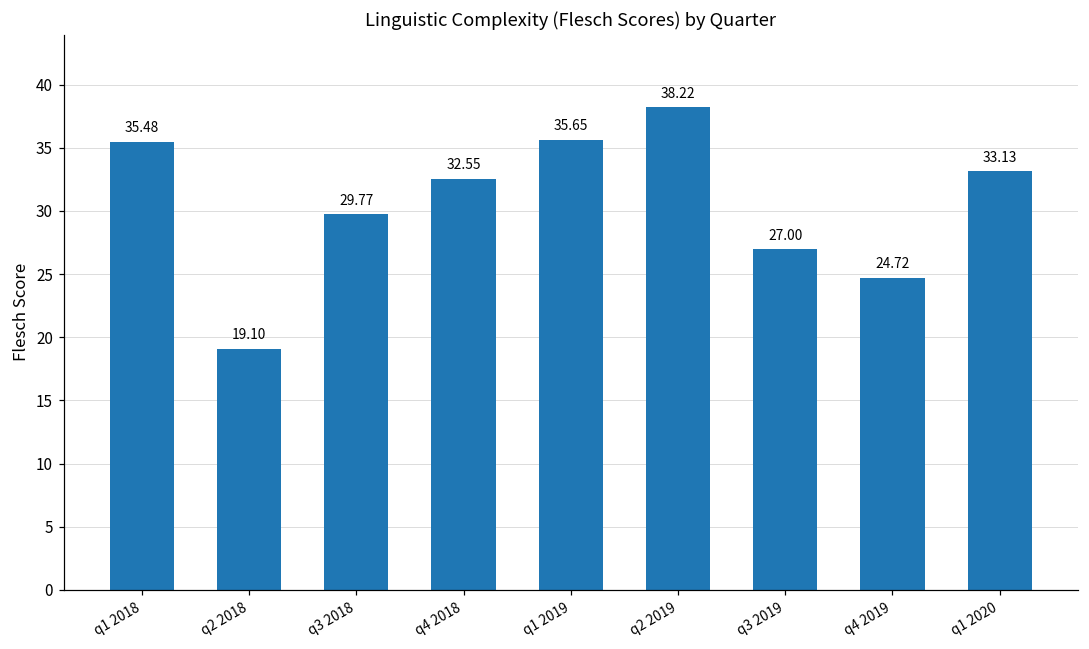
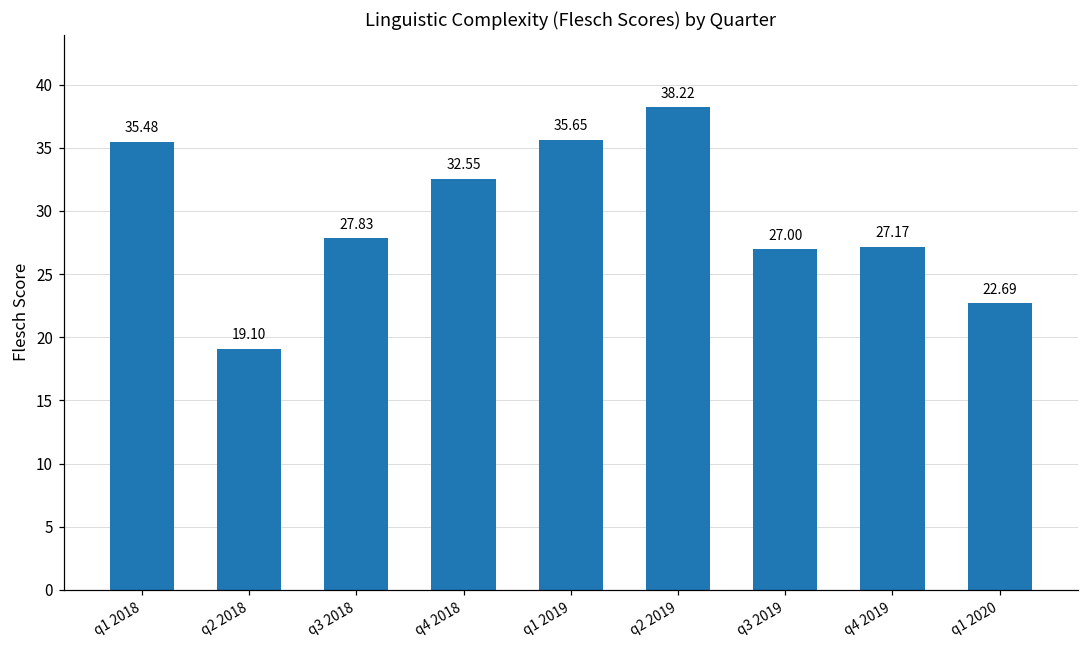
  {
    "q1 2018": 35.48,
    "q2 2018": 19.10,
-   "q3 2018": 29.77,
+   "q3 2018": 27.83,
    "q4 2018": 32.55,
    "q1 2019": 35.65,
    "q2 2019": 38.22,
    "q3 2019": 27.00,
-   "q4 2019": 24.72,
-   "q1 2020": 33.13
+   "q4 2019": 27.17,
+   "q1 2020": 22.69
  }
